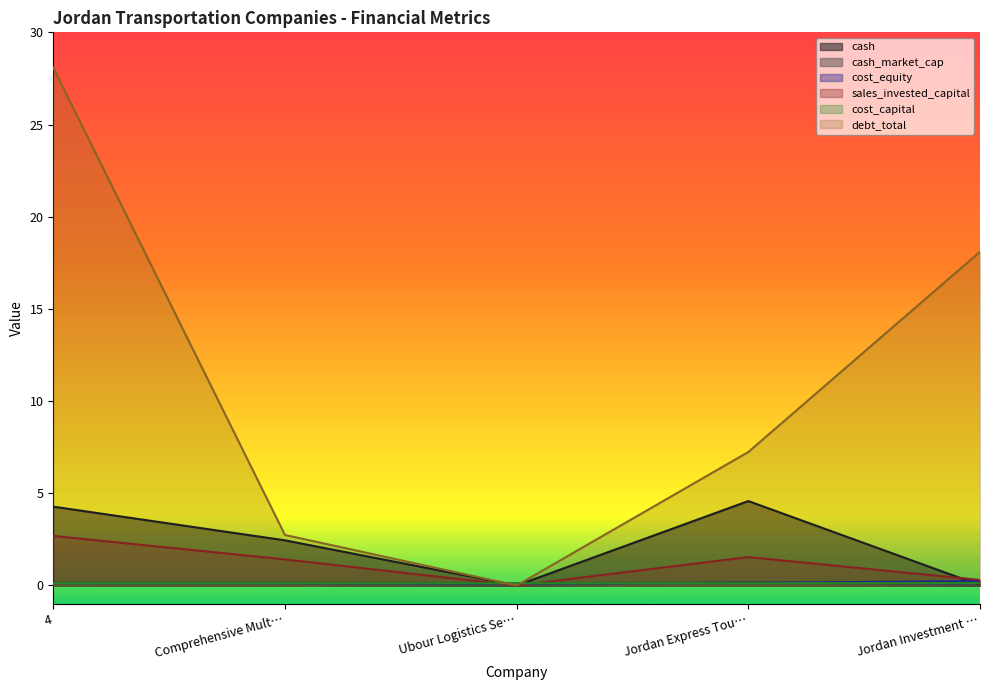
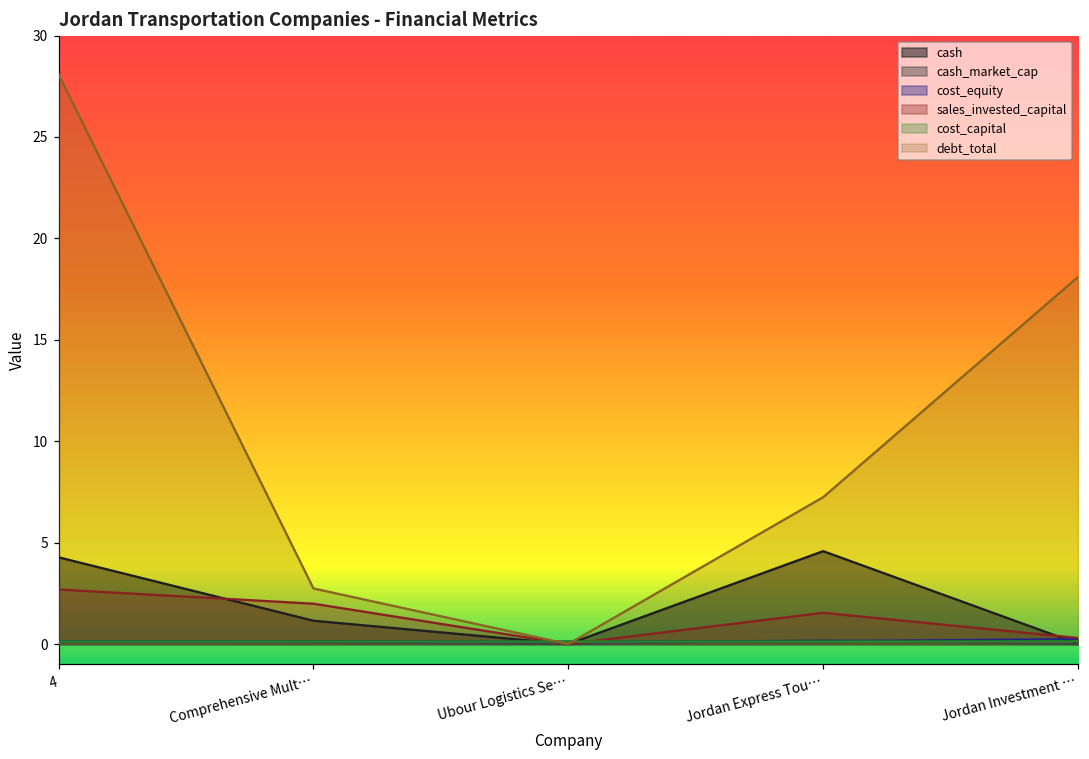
  {
    "cash": {
      "4": 4.3,
-     "Comprehensive Mult…": 2.5,
+     "Comprehensive Mult…": 1.2,
      "Jordan Express Tou…": 4.6
    },
    "sales_invested_capital": {
      "4": 2.7,
-     "Comprehensive Mult…": 1.4,
+     "Comprehensive Mult…": 2.0,
      "Jordan Express Tou…": 1.5
    }
  }
